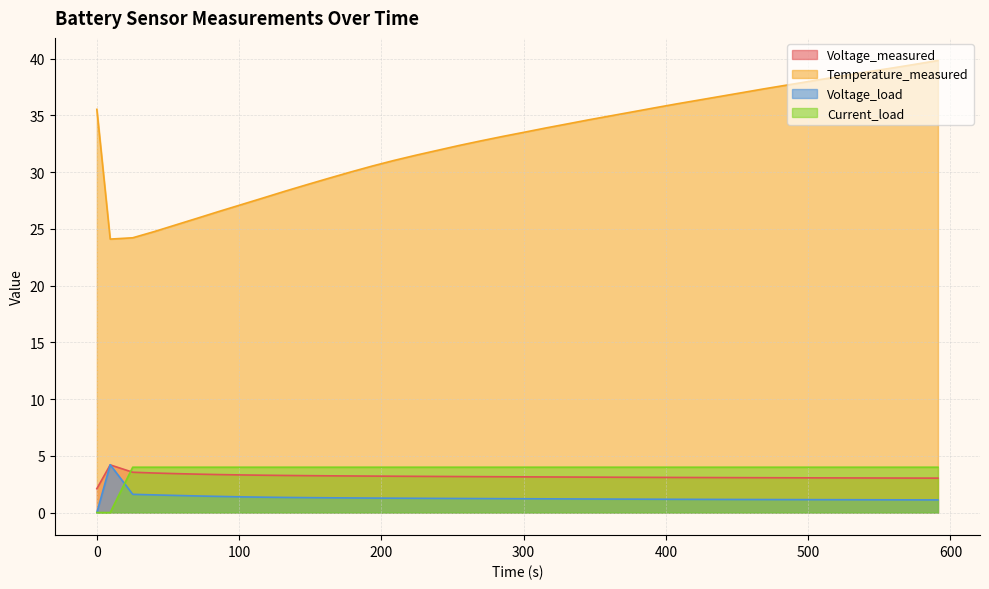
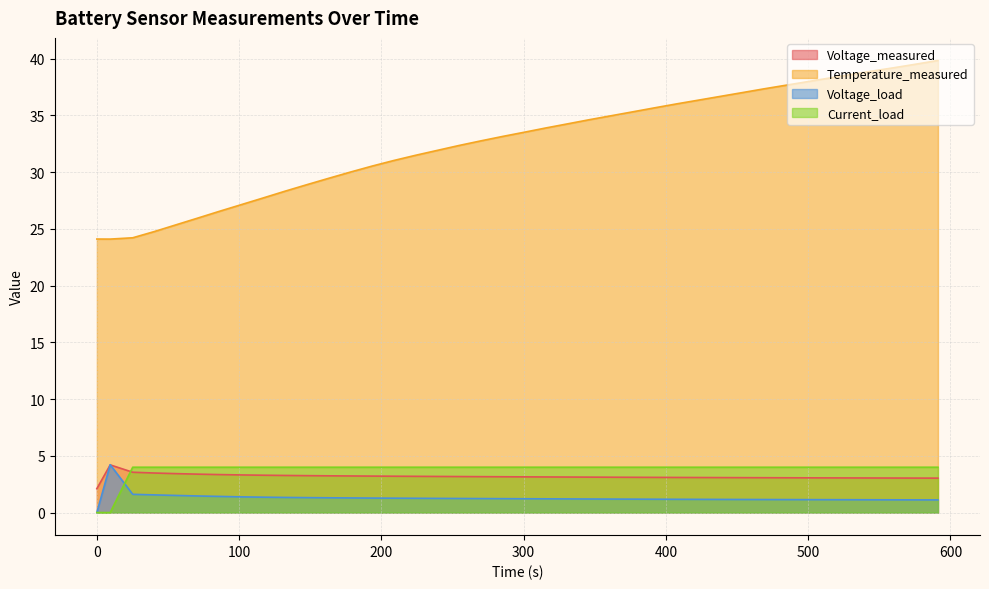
  {
    "Voltage_measured": {
      "0": 2.1
    },
    "Temperature_measured": {
-     "0": 35.5
+     "0": 24.1
    }
  }
